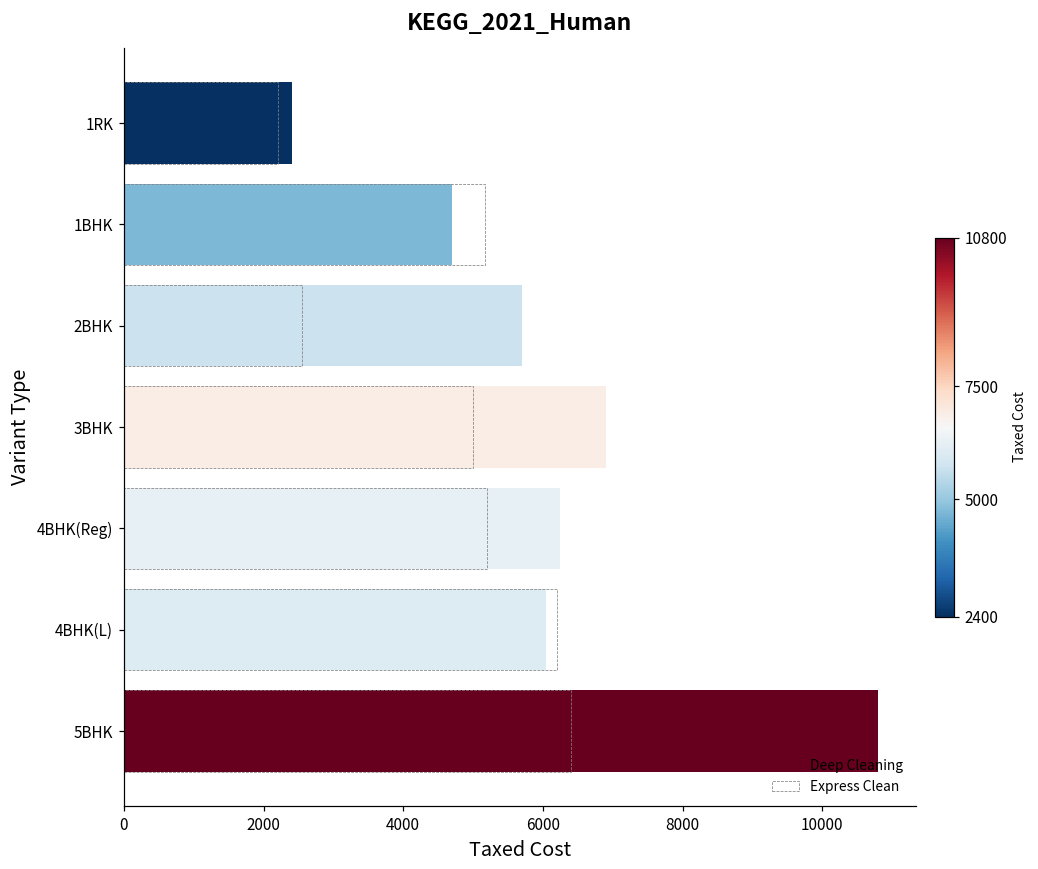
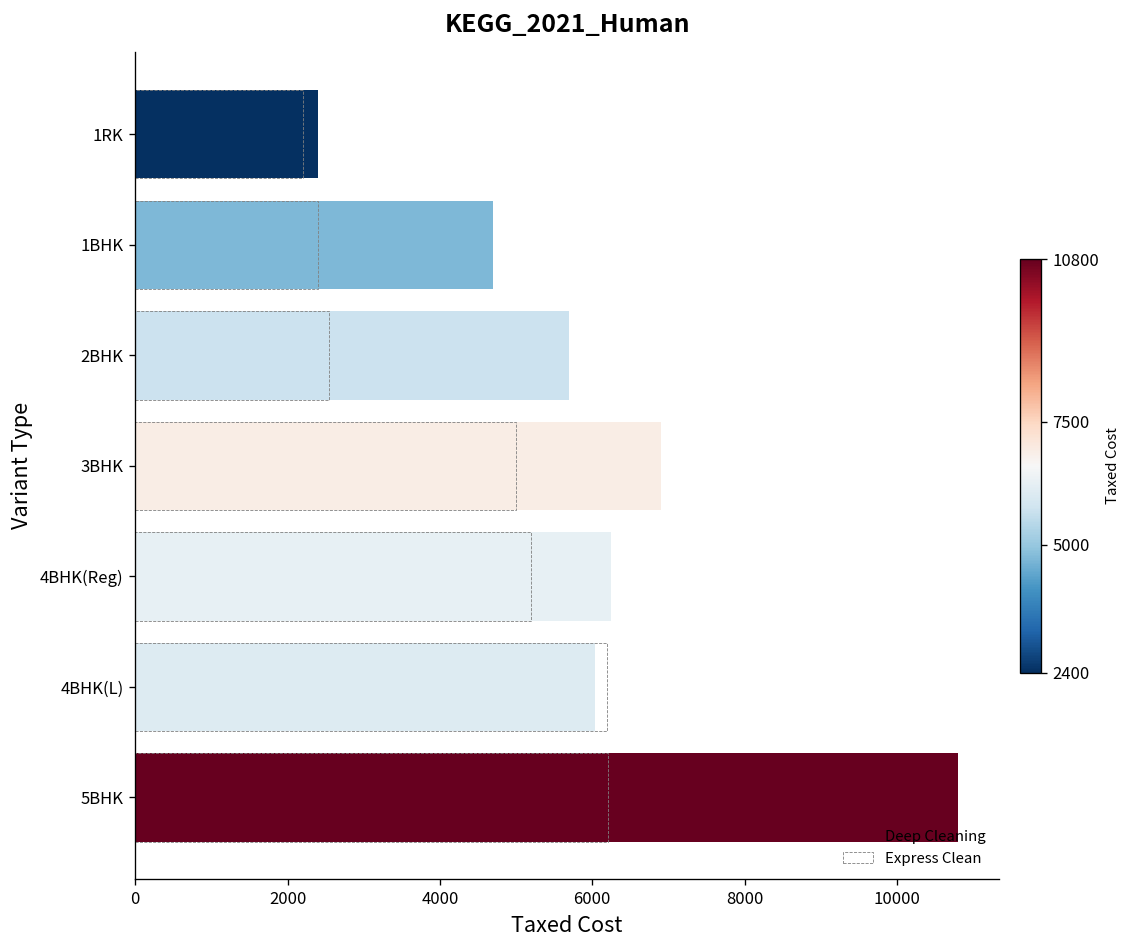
  {
    "Deep Cleaning": {
      "1RK": 2400,
      "2BHK": 5700,
      "3BHK": 6900,
      "4BHK(Reg)": 6200,
      "5BHK": 10800
    },
    "Express Clean": {
-     "1BHK": 5200,
+     "1BHK": 2400,
      "4BHK(L)": 6200,
-     "5BHK": 6400
+     "5BHK": 6200
    }
  }
